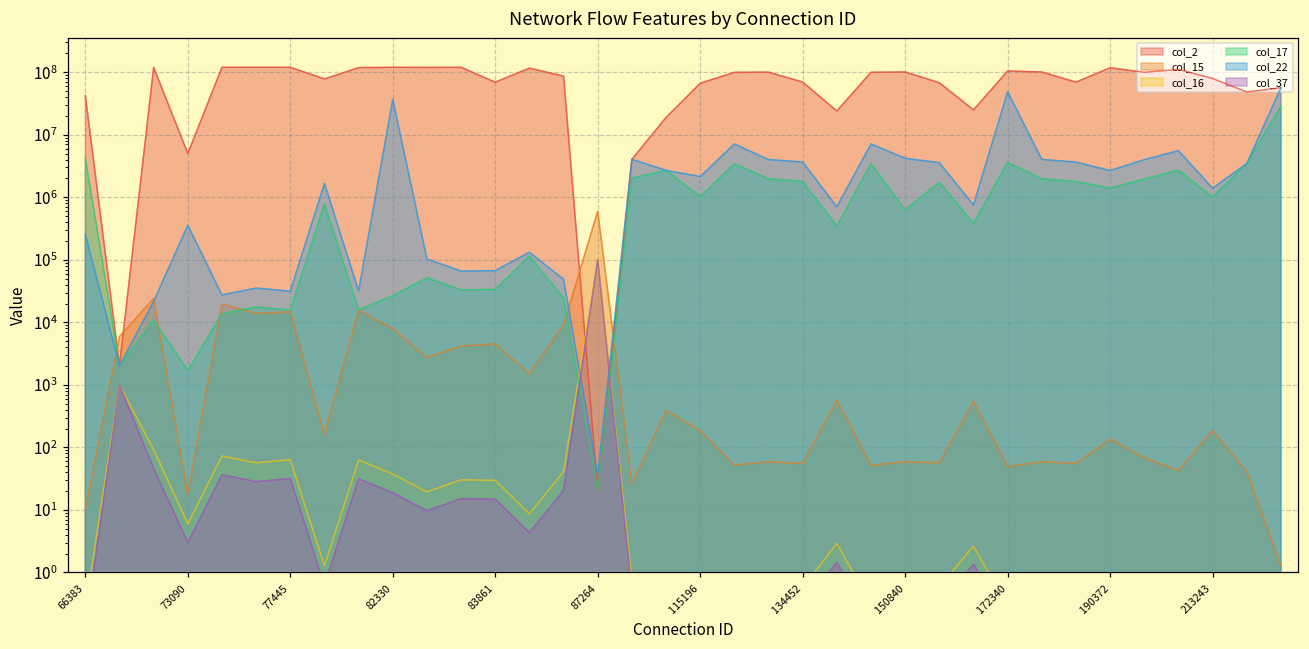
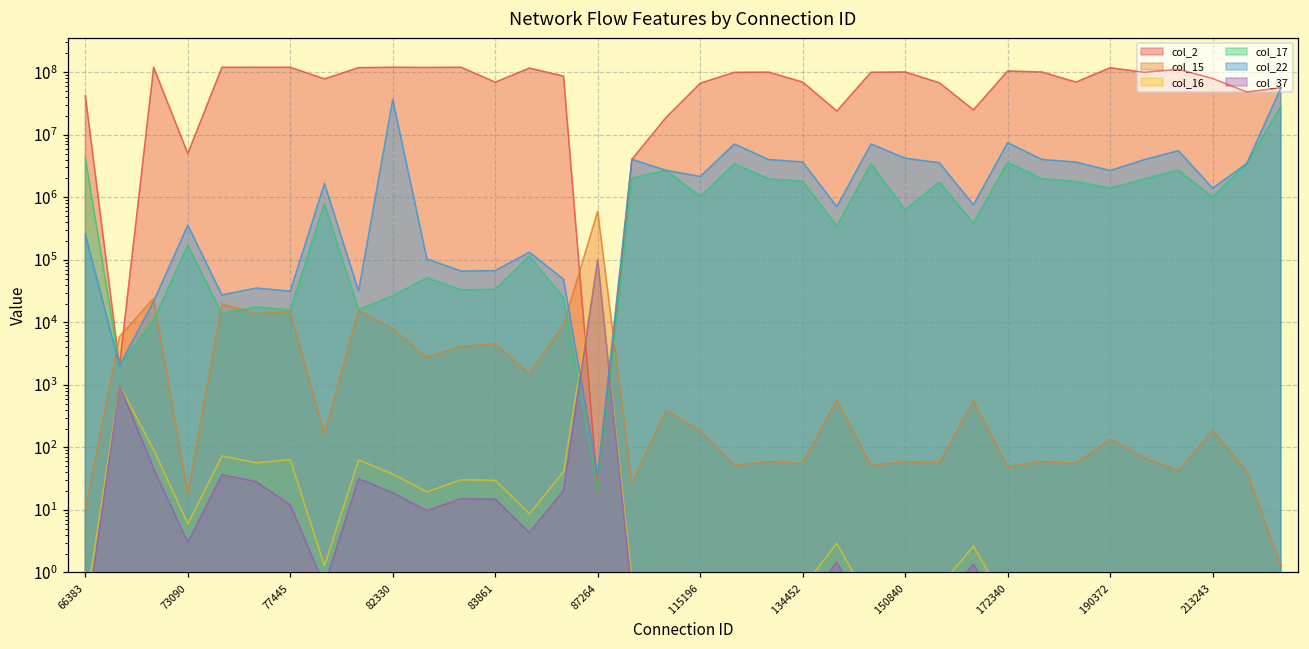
  {
    "col_17": {
      "66383": 4000000,
-     "73090": 1700,
+     "73090": 170000,
      "82330": 30000,
      "83861": 30000,
      "115196": 1000000,
      "134452": 1800000,
      "150840": 600000,
      "172340": 4000000,
      "190372": 1400000,
      "213243": 1000000
    },
    "col_22": {
      "66383": 300000,
      "73090": 400000,
      "77445": 30000,
      "82330": 40000000,
      "83861": 70000,
      "87264": 40,
      "115196": 2200000,
      "134452": 4000000,
      "150840": 4000000,
-     "172340": 50000000,
+     "172340": 7000000,
      "190372": 3000000,
      "213243": 1400000
    },
    "col_37": {
      "73090": 3,
-     "77445": 30,
+     "77445": 12,
      "82330": 19,
      "83861": 15
    }
  }
